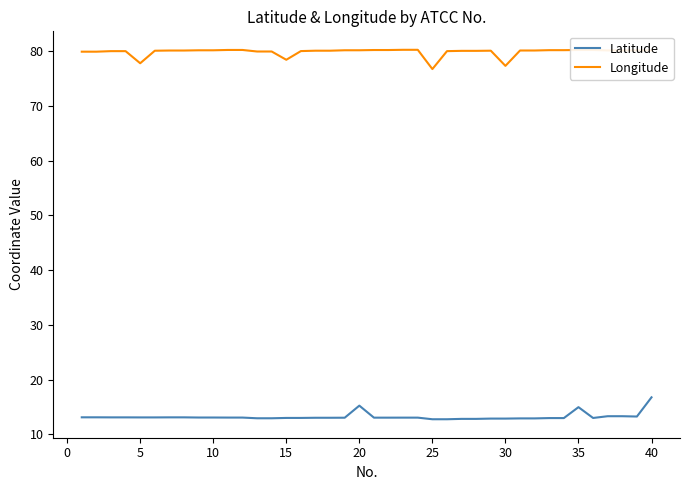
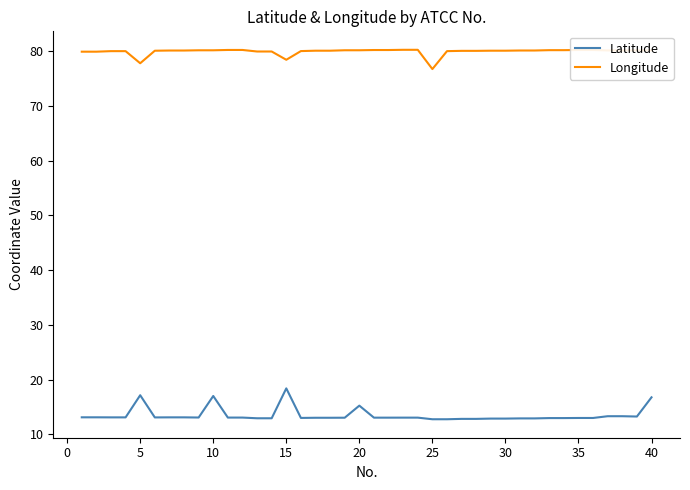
  {
    "Latitude": {
-     "5": 13,
-     "10": 13,
-     "15": 13,
+     "5": 17,
+     "10": 17,
+     "15": 18,
      "20": 15,
      "25": 13,
      "30": 13,
-     "35": 15,
+     "35": 13,
      "40": 17
    },
    "Longitude": {
      "5": 78,
      "10": 80,
      "15": 78,
      "20": 80,
      "25": 77,
-     "30": 77
+     "30": 80
    }
  }
